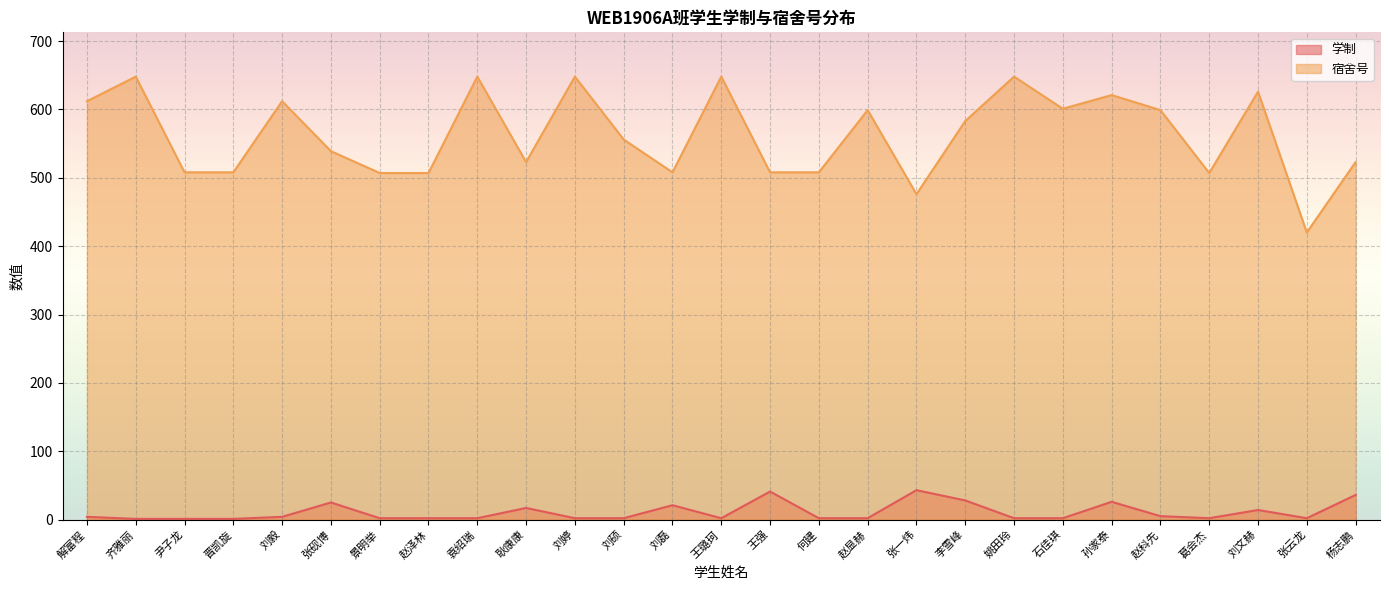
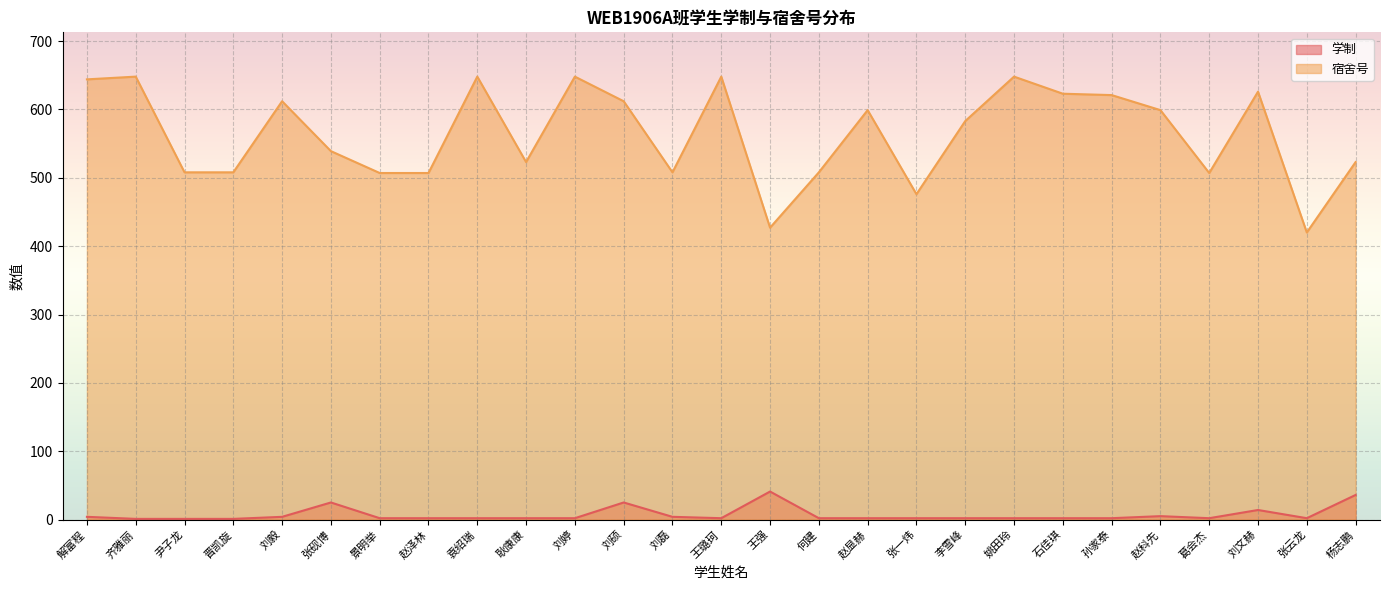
  {
    "学制": {
      "解富程": 0,
      "齐雅丽": 0,
      "尹子龙": 0,
      "晋凯旋": 0,
      "刘毅": 0,
      "张砚博": 30,
      "景明举": 0,
      "赵泽林": 0,
      "袁绍瑞": 0,
-     "耿康康": 20,
+     "耿康康": 0,
      "刘婷": 0,
-     "刘硕": 0,
-     "刘磊": 20,
+     "刘硕": 30,
+     "刘磊": 0,
      "王璐珂": 0,
      "王强": 40,
      "何建": 0,
      "赵显赫": 0,
-     "张一炜": 40,
-     "李雪峰": 30,
+     "张一炜": 0,
+     "李雪峰": 0,
      "姚田玲": 0,
      "石佳琪": 0,
-     "孙家泰": 30,
+     "孙家泰": 0,
      "赵科先": 10,
      "葛会杰": 0,
      "刘文赫": 10,
      "张云龙": 0,
      "杨志鹏": 40
    },
    "宿舍号": {
-     "解富程": 610,
+     "解富程": 640,
      "齐雅丽": 650,
      "尹子龙": 510,
      "晋凯旋": 510,
      "刘毅": 610,
      "张砚博": 540,
      "景明举": 510,
      "赵泽林": 510,
      "袁绍瑞": 650,
      "耿康康": 520,
      "刘婷": 650,
-     "刘硕": 560,
+     "刘硕": 610,
      "刘磊": 510,
      "王璐珂": 650,
-     "王强": 510,
+     "王强": 430,
      "何建": 510,
      "赵显赫": 600,
      "张一炜": 480,
      "李雪峰": 580,
      "姚田玲": 650,
-     "石佳琪": 600,
+     "石佳琪": 620,
      "孙家泰": 620,
      "赵科先": 600,
      "葛会杰": 510,
      "刘文赫": 630,
      "张云龙": 420,
      "杨志鹏": 520
    }
  }
